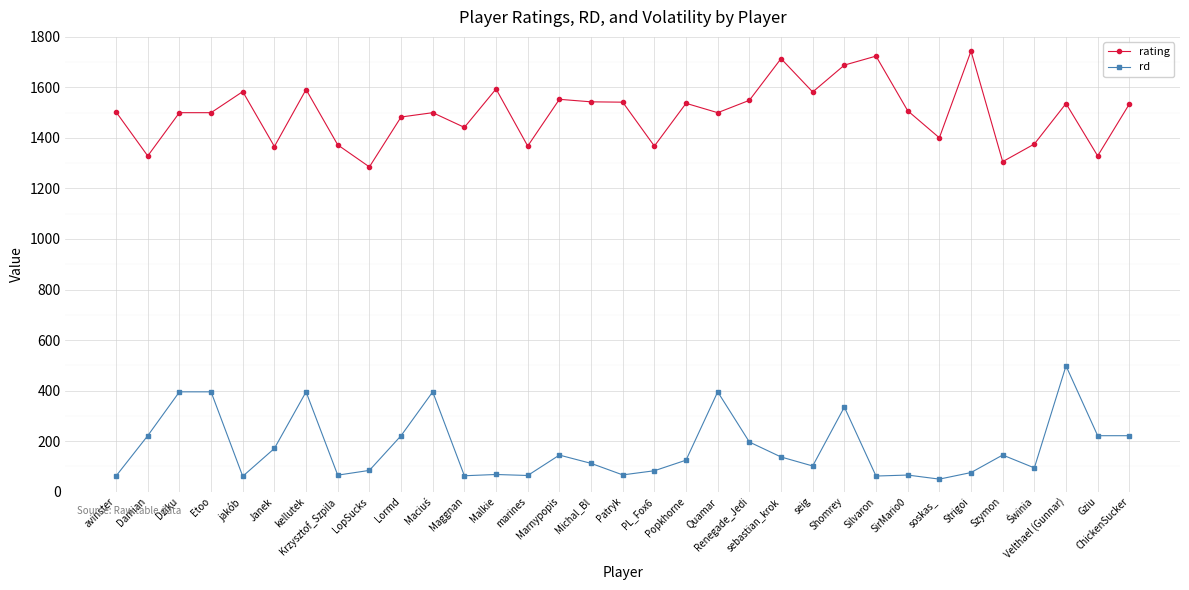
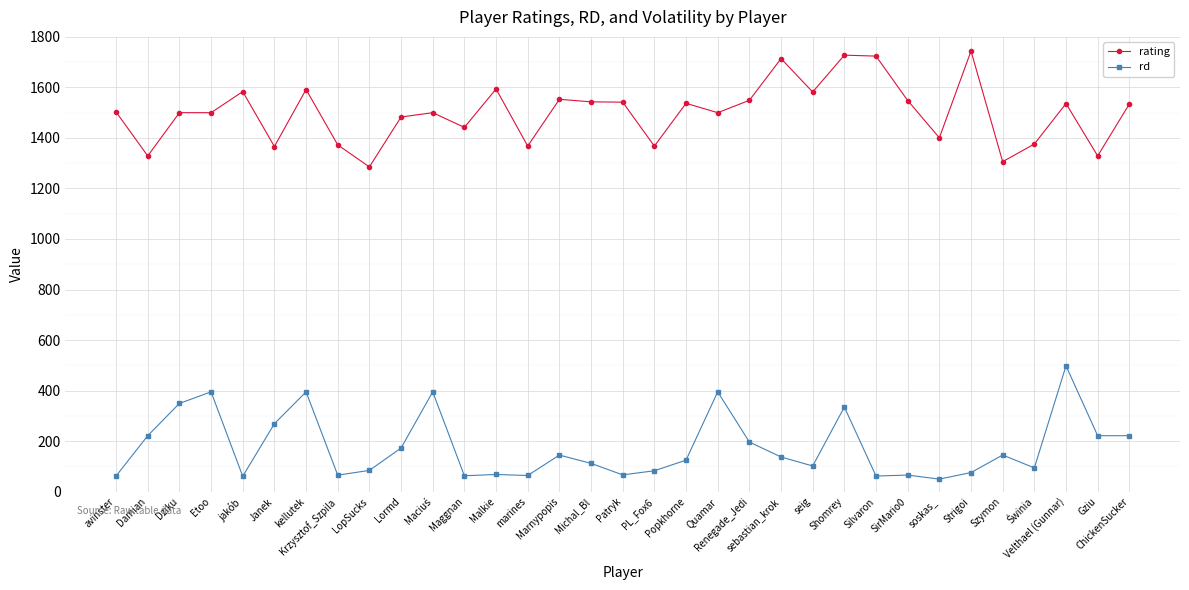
  {
    "rating": {
      "avinster": 1500,
      "Damian": 1330,
      "Dziku": 1500,
      "Etoo": 1500,
      "jakób": 1580,
      "Janek": 1370,
      "kellutek": 1590,
      "Krzysztof_Szpila": 1370,
      "LopSucks": 1290,
      "Lormd": 1480,
      "Maciuś": 1500,
      "Maggnan": 1440,
      "Malkie": 1590,
      "marines": 1370,
      "Marnypopis": 1550,
      "Michal_Bl": 1540,
      "Patryk": 1540,
      "PL_Fox6": 1370,
      "Popkhorne": 1540,
      "Quamar": 1500,
      "Renegade_Jedi": 1550,
      "sebastian_krok": 1710,
      "seig": 1580,
-     "Shomrey": 1690,
+     "Shomrey": 1730,
      "Silvaron": 1720,
-     "SirMario0": 1510,
+     "SirMario0": 1550,
      "soskas_": 1400,
      "Strigoi": 1740,
      "Szymon": 1310,
      "Świnia": 1380,
      "Velthael (Gunnar)": 1540,
      "Gziu": 1330,
      "ChickenSucker": 1530
    },
    "rd": {
      "avinster": 60,
      "Damian": 220,
-     "Dziku": 400,
+     "Dziku": 350,
      "Etoo": 400,
      "jakób": 60,
-     "Janek": 170,
+     "Janek": 270,
      "kellutek": 400,
      "Krzysztof_Szpila": 70,
      "LopSucks": 80,
-     "Lormd": 220,
+     "Lormd": 170,
      "Maciuś": 400,
      "Maggnan": 60,
      "Malkie": 70,
      "marines": 60,
      "Marnypopis": 140,
      "Michal_Bl": 110,
      "Patryk": 70,
      "PL_Fox6": 80,
      "Popkhorne": 120,
      "Quamar": 400,
      "Renegade_Jedi": 200,
      "sebastian_krok": 140,
      "seig": 100,
      "Shomrey": 330,
      "Silvaron": 60,
      "SirMario0": 70,
      "soskas_": 50,
      "Strigoi": 80,
      "Szymon": 140,
      "Świnia": 90,
      "Velthael (Gunnar)": 500,
      "Gziu": 220,
      "ChickenSucker": 220
    }
  }
